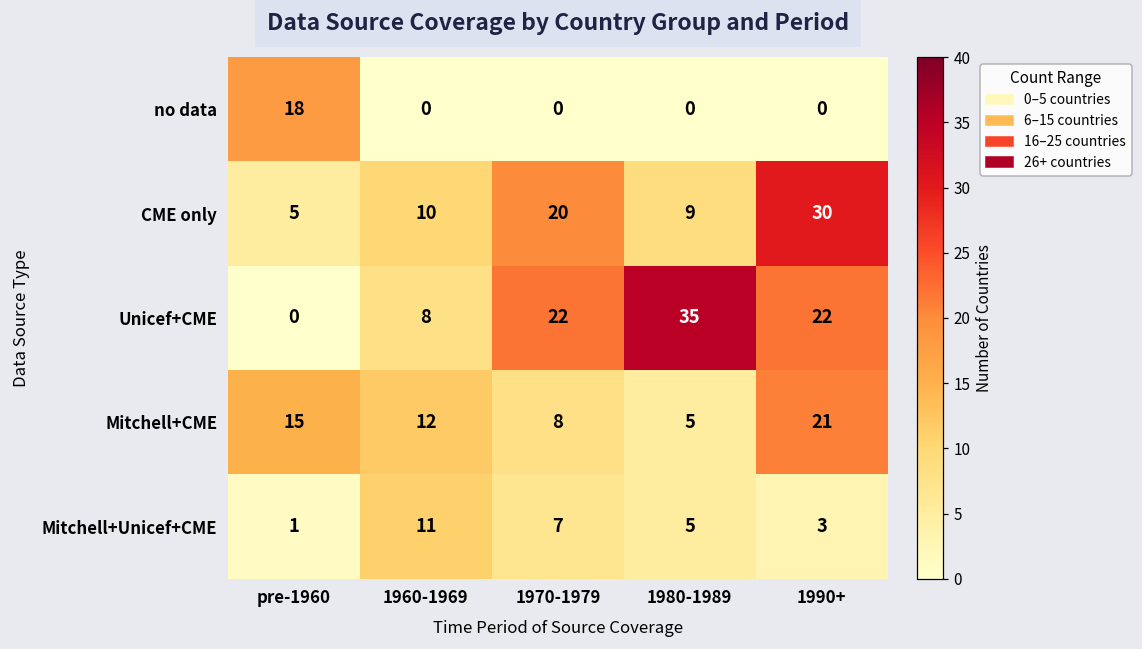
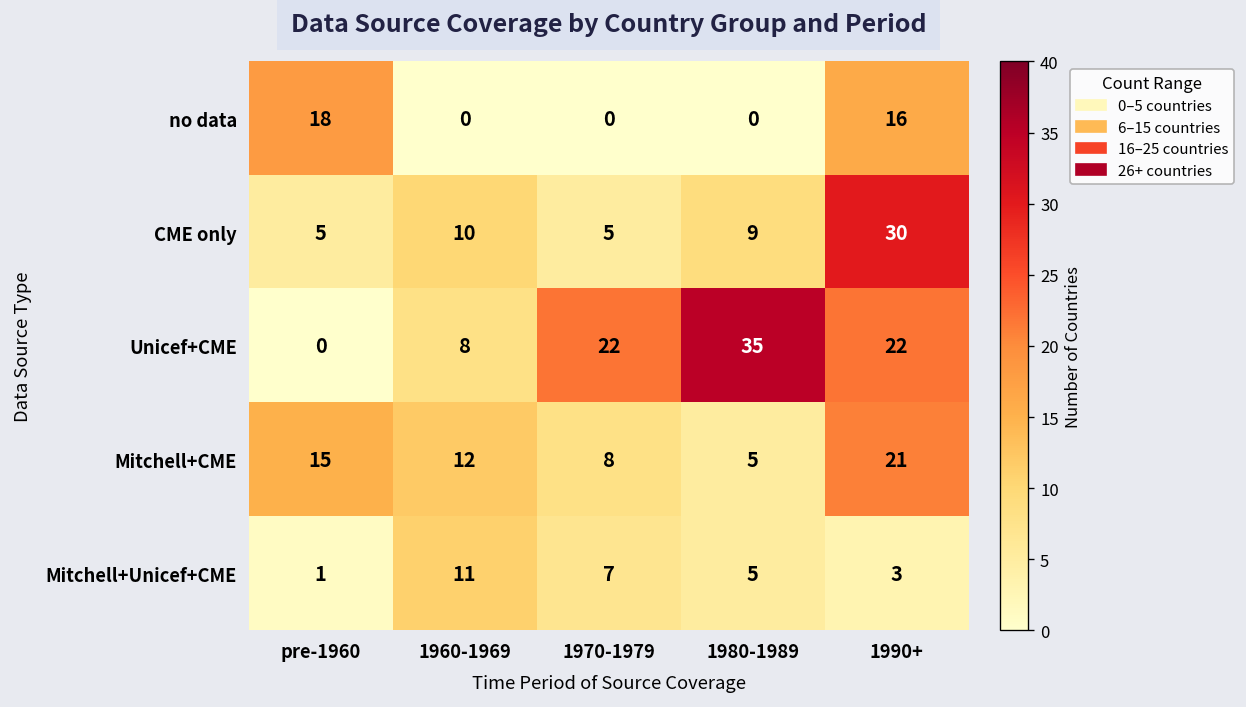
  {
    "no data": {
      "pre-1960": 18,
      "1960-1969": 0,
      "1970-1979": 0,
      "1980-1989": 0,
-     "1990+": 0
+     "1990+": 16
    },
    "CME only": {
      "pre-1960": 5,
      "1960-1969": 10,
-     "1970-1979": 20,
+     "1970-1979": 5,
      "1980-1989": 9,
      "1990+": 30
    },
    "Unicef+CME": {
      "pre-1960": 0,
      "1960-1969": 8,
      "1970-1979": 22,
      "1980-1989": 35,
      "1990+": 22
    },
    "Mitchell+CME": {
      "pre-1960": 15,
      "1960-1969": 12,
      "1970-1979": 8,
      "1980-1989": 5,
      "1990+": 21
    },
    "Mitchell+Unicef+CME": {
      "pre-1960": 1,
      "1960-1969": 11,
      "1970-1979": 7,
      "1980-1989": 5,
      "1990+": 3
    }
  }
